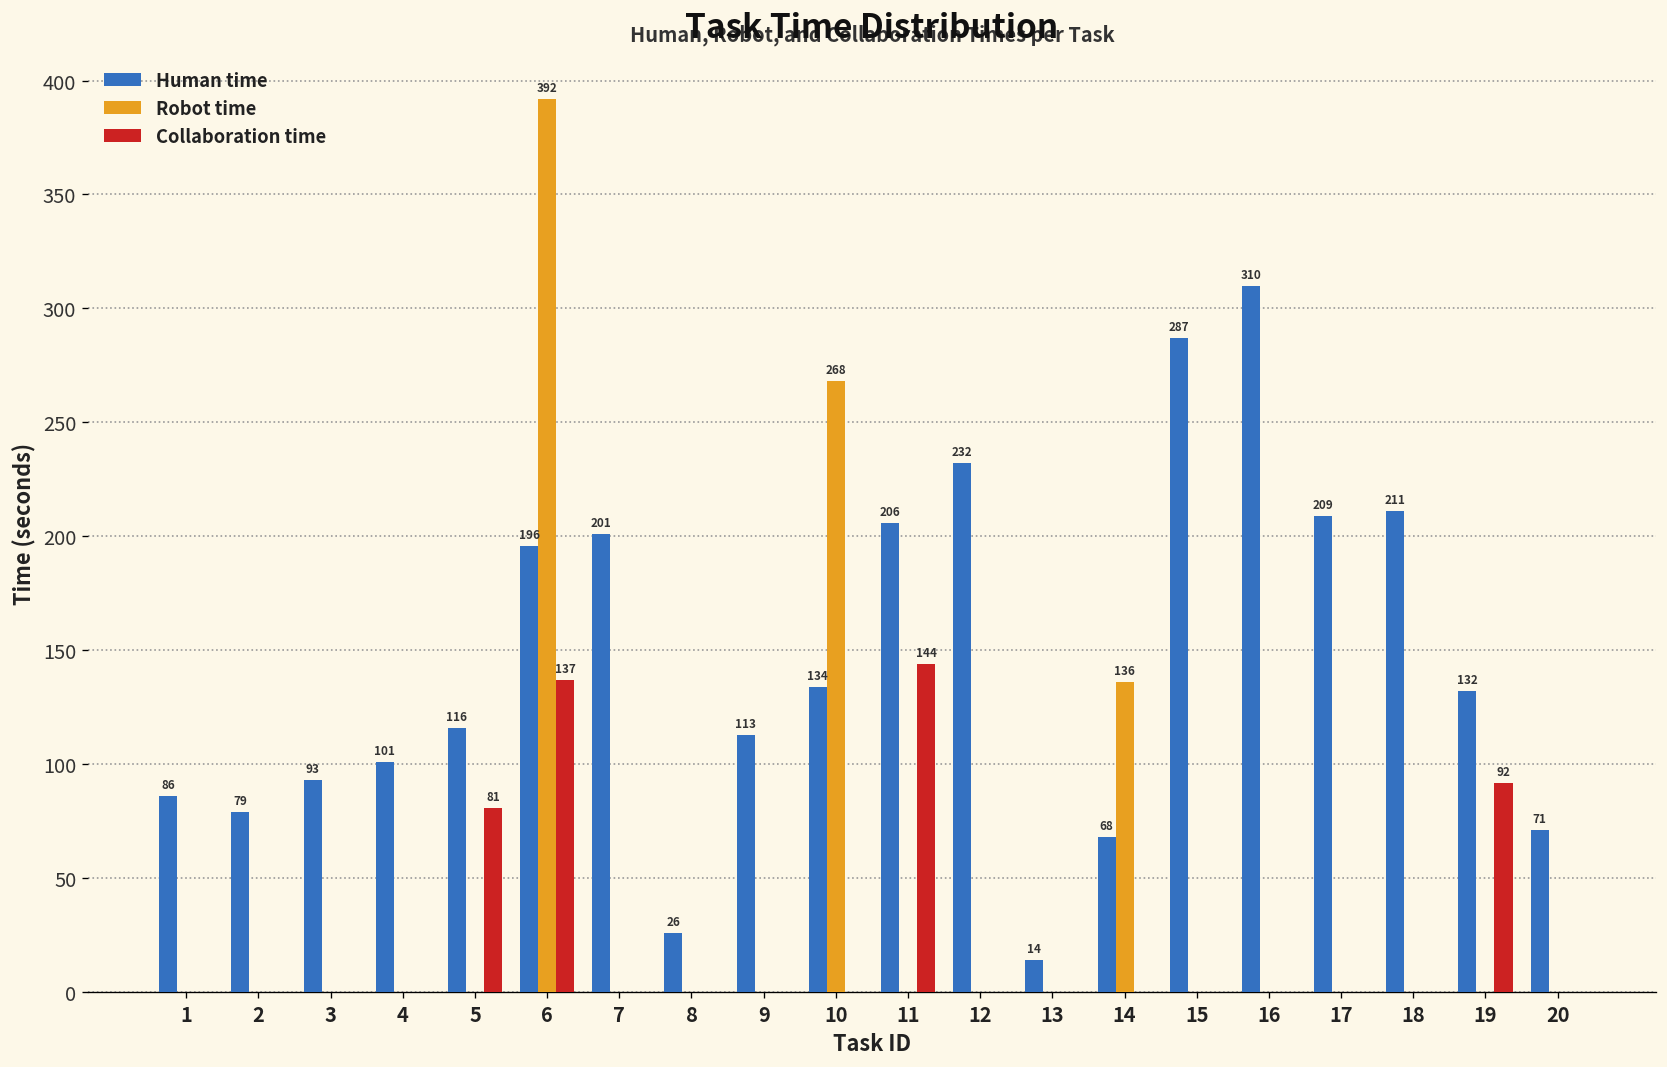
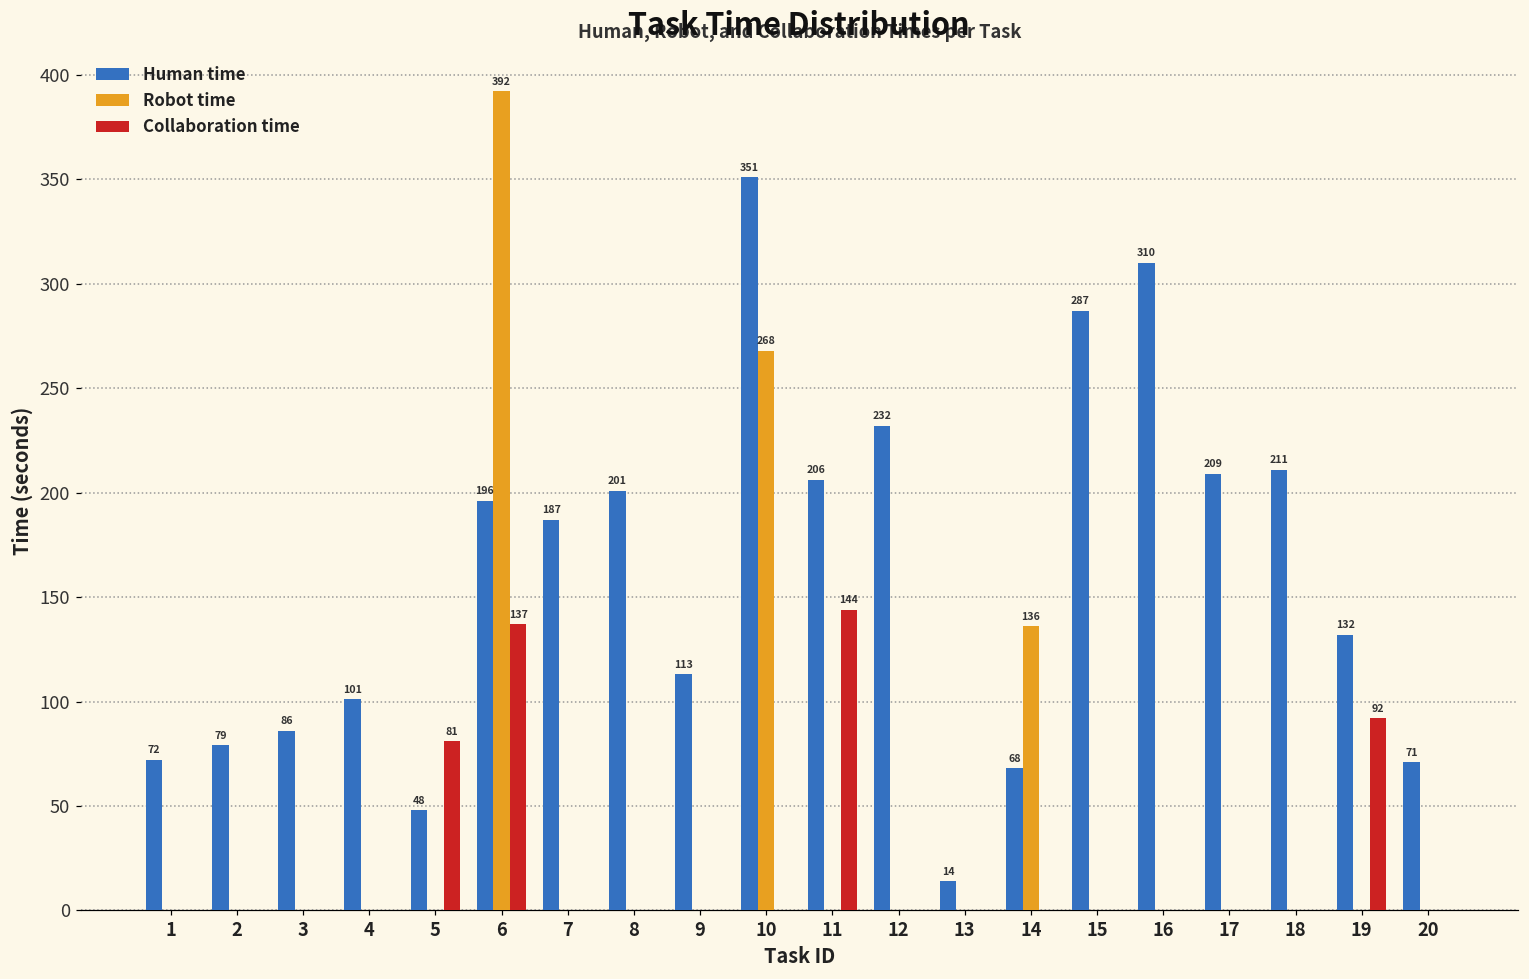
  {
    "Human time": {
-     "1": 86,
+     "1": 72,
      "2": 79,
-     "3": 93,
+     "3": 86,
      "4": 101,
-     "5": 116,
+     "5": 48,
      "6": 196,
-     "7": 201,
-     "8": 26,
+     "7": 187,
+     "8": 201,
      "9": 113,
-     "10": 134,
+     "10": 351,
      "11": 206,
      "12": 232,
      "13": 14,
      "14": 68,
      "15": 287,
      "16": 310,
      "17": 209,
      "18": 211,
      "19": 132,
      "20": 71
    },
    "Robot time": {
      "6": 392,
      "10": 268,
      "14": 136
    },
    "Collaboration time": {
      "5": 81,
      "6": 137,
      "11": 144,
      "19": 92
    }
  }
